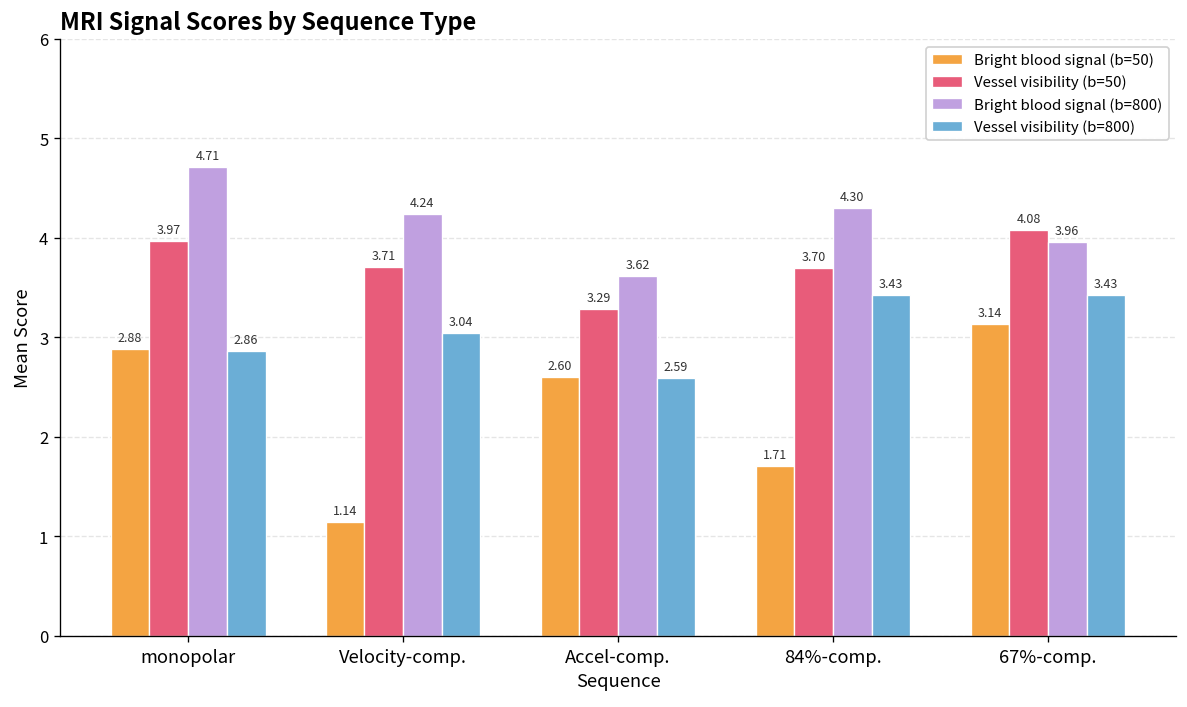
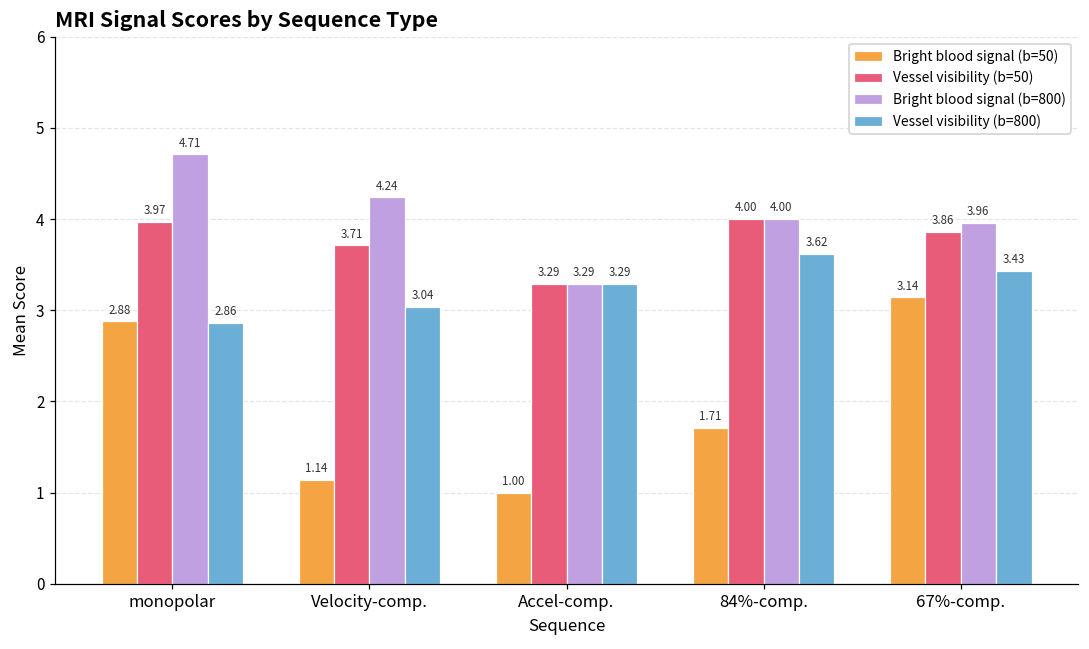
  {
    "Bright blood signal (b=50)": {
      "monopolar": 2.88,
      "Velocity-comp.": 1.14,
-     "Accel-comp.": 2.60,
+     "Accel-comp.": 1.00,
      "84%-comp.": 1.71,
      "67%-comp.": 3.14
    },
    "Vessel visibility (b=50)": {
      "monopolar": 3.97,
      "Velocity-comp.": 3.71,
      "Accel-comp.": 3.29,
-     "84%-comp.": 3.70,
-     "67%-comp.": 4.08
+     "84%-comp.": 4.00,
+     "67%-comp.": 3.86
    },
    "Bright blood signal (b=800)": {
      "monopolar": 4.71,
      "Velocity-comp.": 4.24,
-     "Accel-comp.": 3.62,
-     "84%-comp.": 4.30,
+     "Accel-comp.": 3.29,
+     "84%-comp.": 4.00,
      "67%-comp.": 3.96
    },
    "Vessel visibility (b=800)": {
      "monopolar": 2.86,
      "Velocity-comp.": 3.04,
-     "Accel-comp.": 2.59,
-     "84%-comp.": 3.43,
+     "Accel-comp.": 3.29,
+     "84%-comp.": 3.62,
      "67%-comp.": 3.43
    }
  }
